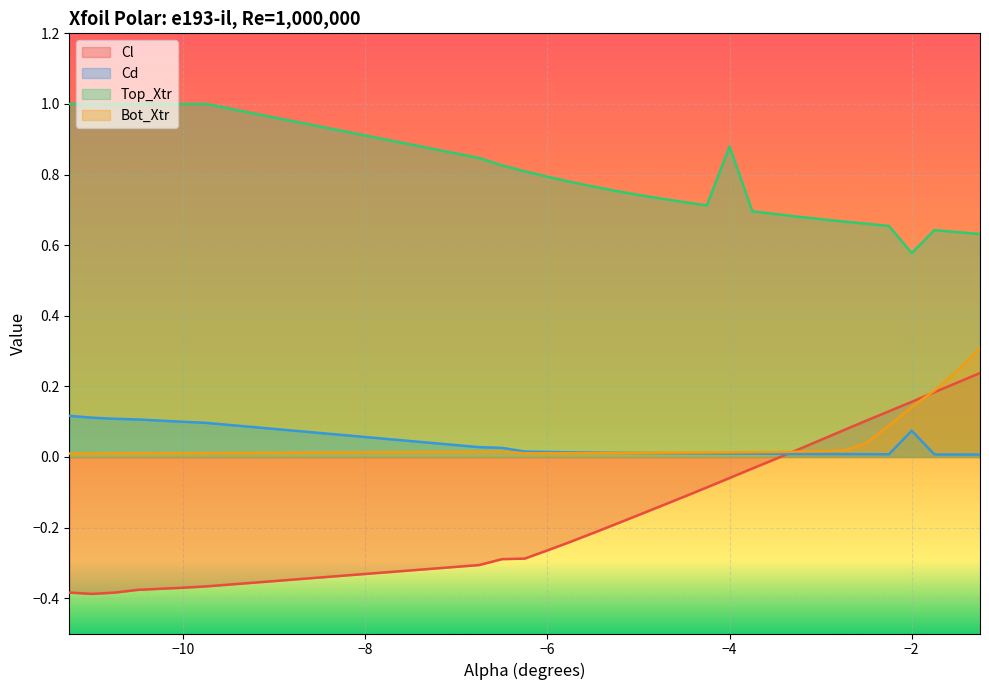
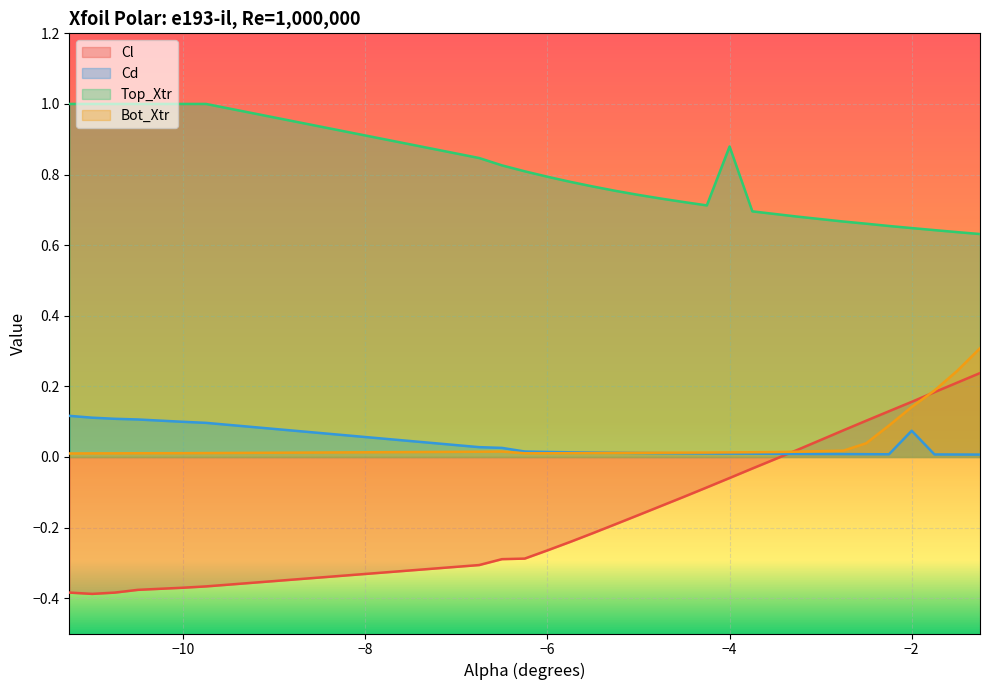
  {
    "Cd": {
      "−10": 0.10,
      "−2": 0.07
    },
    "Top_Xtr": {
      "−10": 1.00,
      "−6": 0.79,
      "−4": 0.88,
-     "−2": 0.58
+     "−2": 0.65
    }
  }
